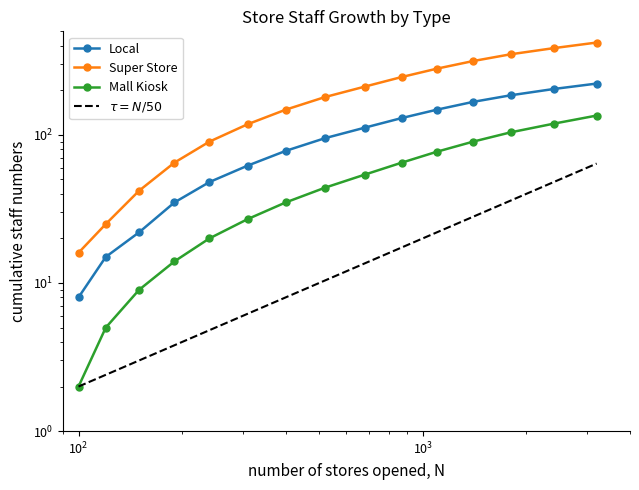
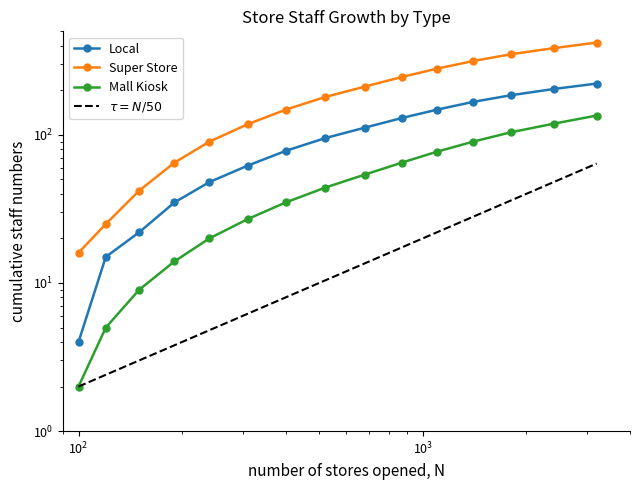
  {
    "Local": {
-     "10^2": 8
+     "10^2": 4
    },
    "Super Store": {
      "10^2": 16
    }
  }
